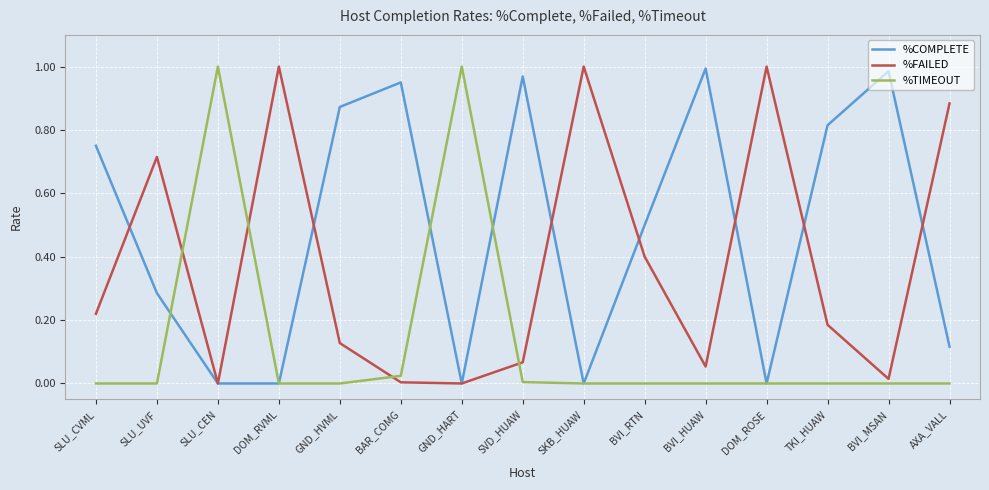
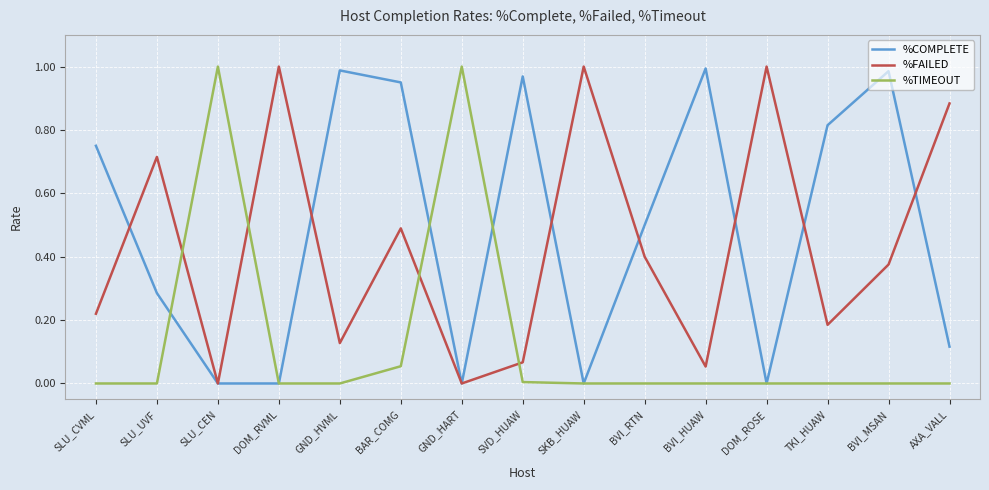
  {
    "%COMPLETE": {
      "SLU_CVML": 0.75,
      "SLU_UVF": 0.29,
-     "GND_HVML": 0.87,
+     "GND_HVML": 0.99,
      "BAR_COMG": 0.95,
      "SVD_HUAW": 0.97,
      "BVI_RTN": 0.50,
      "BVI_HUAW": 0.99,
      "TKI_HUAW": 0.81,
      "AXA_VALL": 0.12
    },
    "%FAILED": {
      "SLU_CVML": 0.22,
      "SLU_UVF": 0.71,
      "DOM_RVML": 1.00,
      "GND_HVML": 0.13,
-     "BAR_COMG": 0.00,
+     "BAR_COMG": 0.49,
      "SVD_HUAW": 0.07,
      "SKB_HUAW": 1.00,
      "BVI_RTN": 0.40,
      "BVI_HUAW": 0.05,
      "DOM_ROSE": 1.00,
      "TKI_HUAW": 0.19,
-     "BVI_MSAN": 0.01,
+     "BVI_MSAN": 0.38,
      "AXA_VALL": 0.88
    },
    "%TIMEOUT": {
      "SLU_CVML": 0.00,
      "SLU_UVF": 0.00,
      "SLU_CEN": 1.00,
      "GND_HVML": 0.00,
-     "BAR_COMG": 0.02,
+     "BAR_COMG": 0.05,
      "GND_HART": 1.00,
      "SVD_HUAW": 0.00,
      "BVI_RTN": 0.00,
      "BVI_HUAW": 0.00,
      "TKI_HUAW": 0.00,
      "BVI_MSAN": 0.00,
      "AXA_VALL": 0.00
    }
  }
